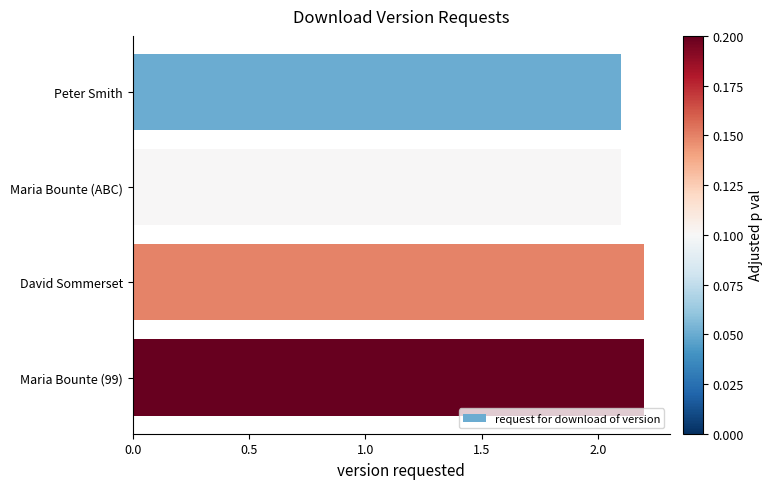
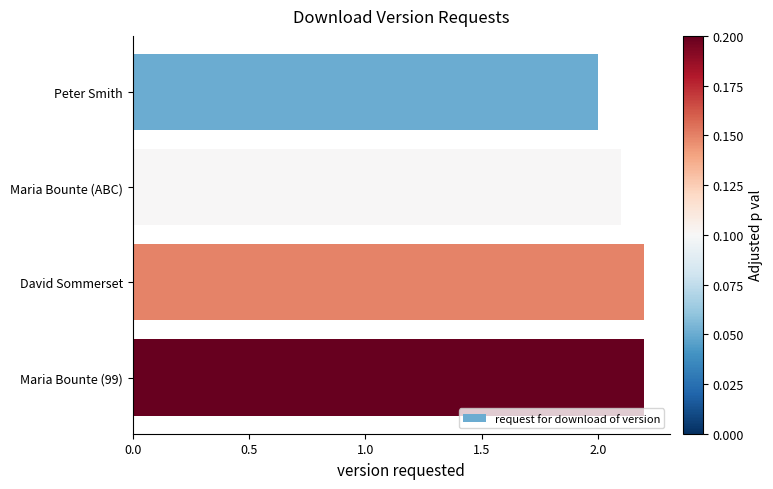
  {
-   "Peter Smith": 2.1,
+   "Peter Smith": 2.0,
    "Maria Bounte (ABC)": 2.1,
    "David Sommerset": 2.2,
    "Maria Bounte (99)": 2.2
  }
